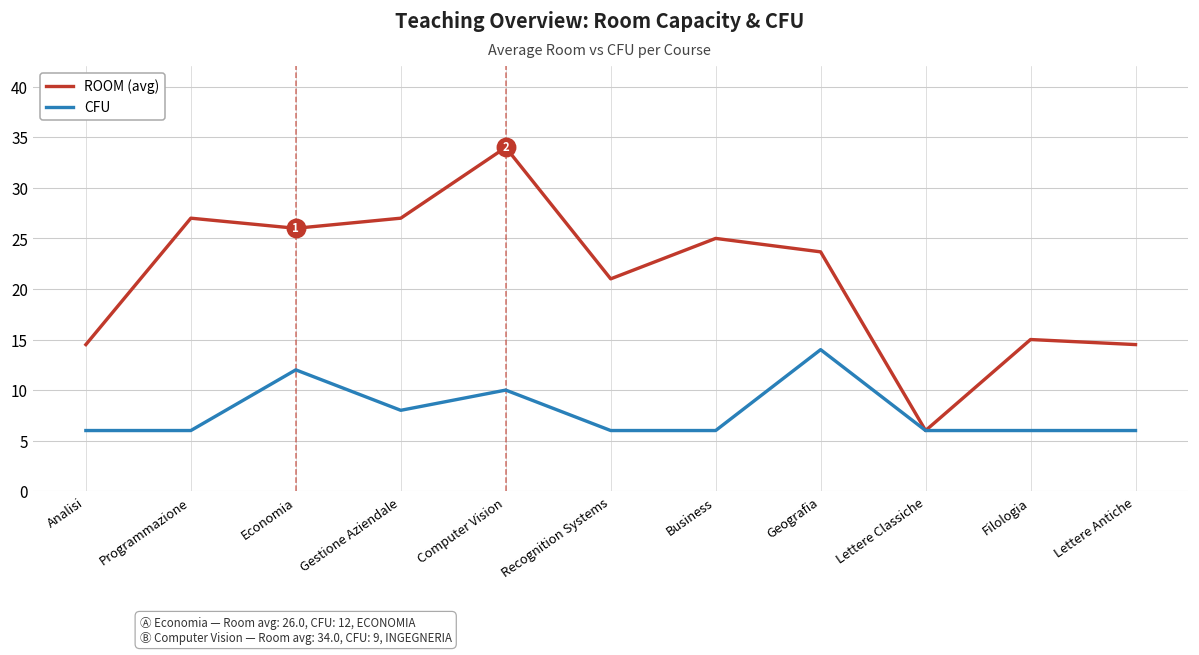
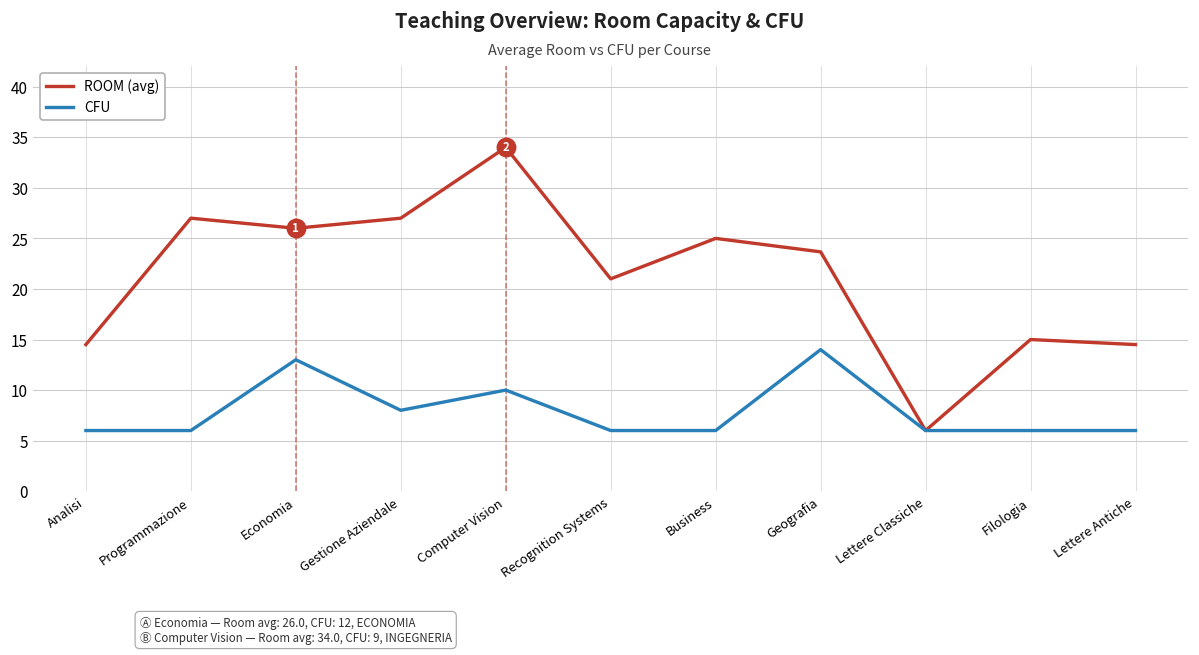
  {
    "CFU": {
      "Analisi": 6,
      "Programmazione": 6,
-     "Economia": 12,
+     "Economia": 13,
      "Gestione Aziendale": 8,
      "Computer Vision": 10,
      "Recognition Systems": 6,
      "Business": 6,
      "Geografia": 14,
      "Filologia": 6,
      "Lettere Antiche": 6
    }
  }
